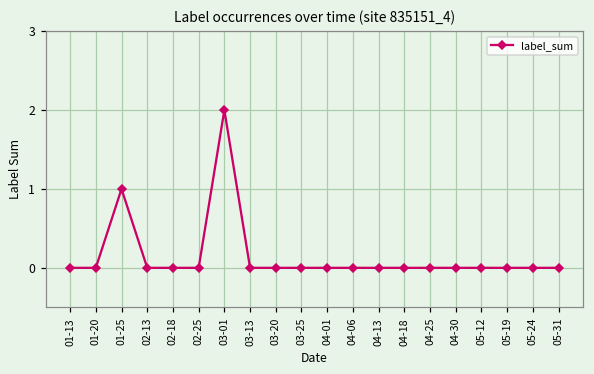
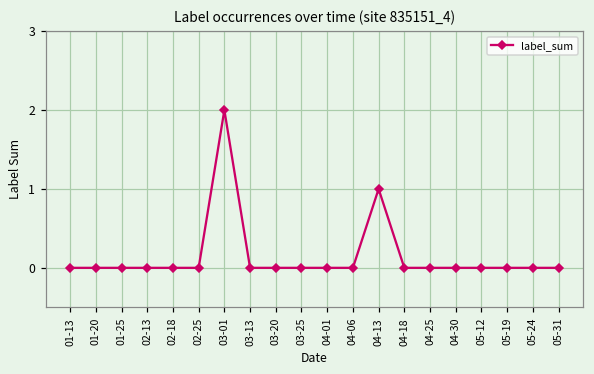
  {
    "01-13": 0,
    "01-20": 0,
-   "01-25": 1,
+   "01-25": 0,
    "02-13": 0,
    "02-18": 0,
    "02-25": 0,
    "03-01": 2,
    "03-13": 0,
    "03-20": 0,
    "03-25": 0,
    "04-01": 0,
    "04-06": 0,
-   "04-13": 0,
+   "04-13": 1,
    "04-18": 0,
    "04-25": 0,
    "04-30": 0,
    "05-12": 0,
    "05-19": 0,
    "05-24": 0,
    "05-31": 0
  }
